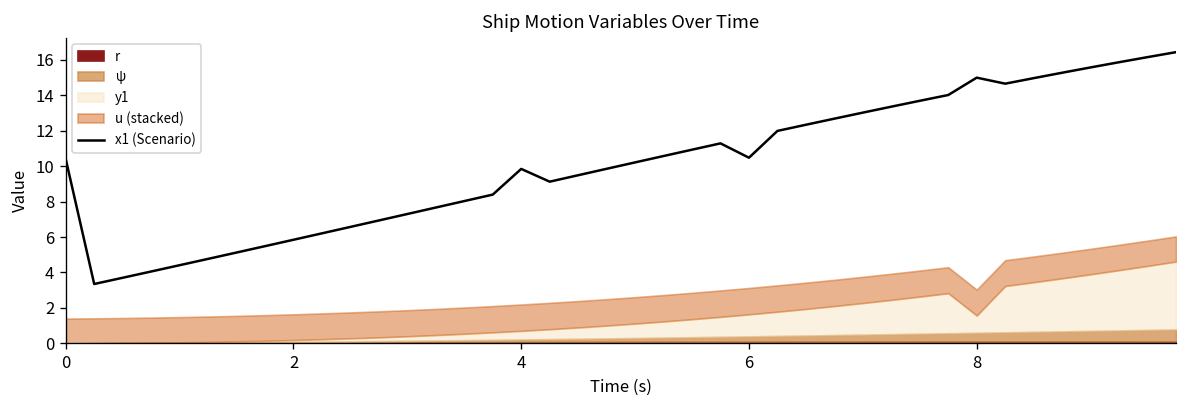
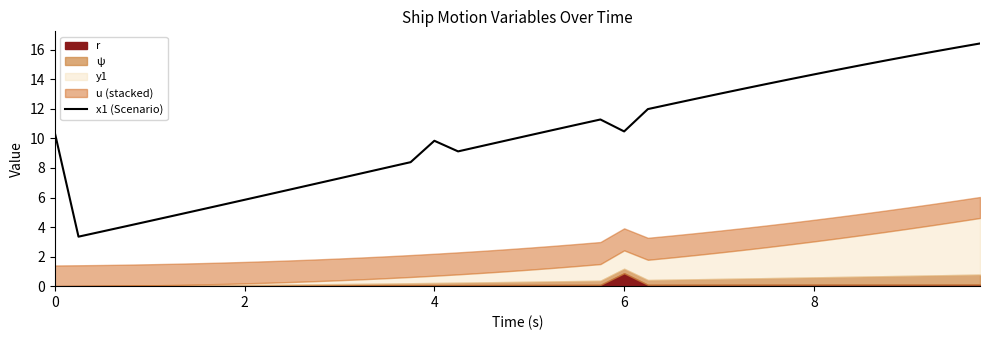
  {
    "x1 (Scenario)": {
      "0": 10.4,
      "2": 5.8,
      "4": 9.8,
      "6": 10.5,
-     "8": 15.0
+     "8": 14.3
    },
    "r": {
-     "6": 0.1
+     "6": 0.9
    },
    "y1": {
      "4": 0.5,
      "6": 1.2,
-     "8": 1.0
+     "8": 2.4
    }
  }
